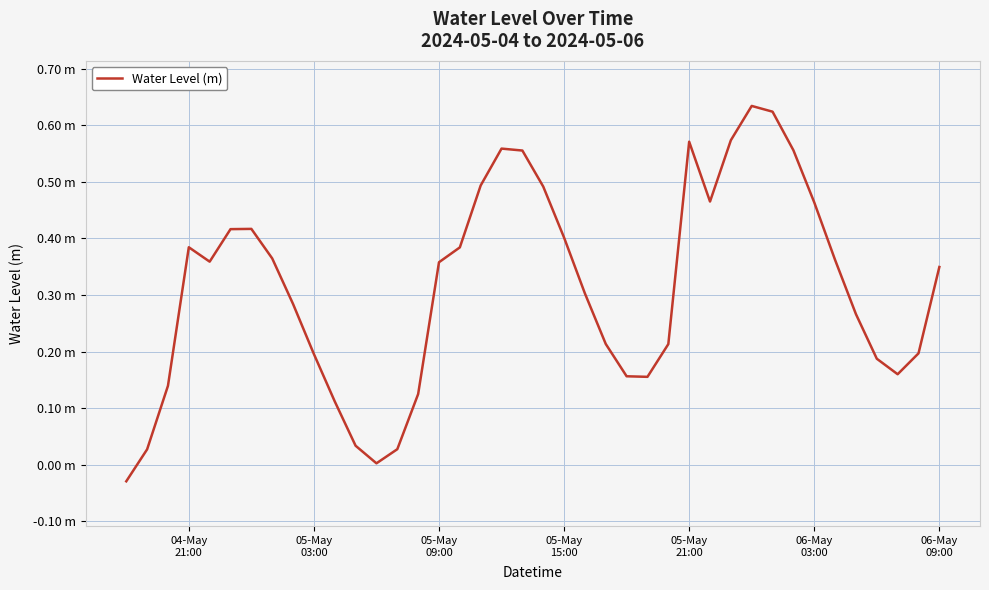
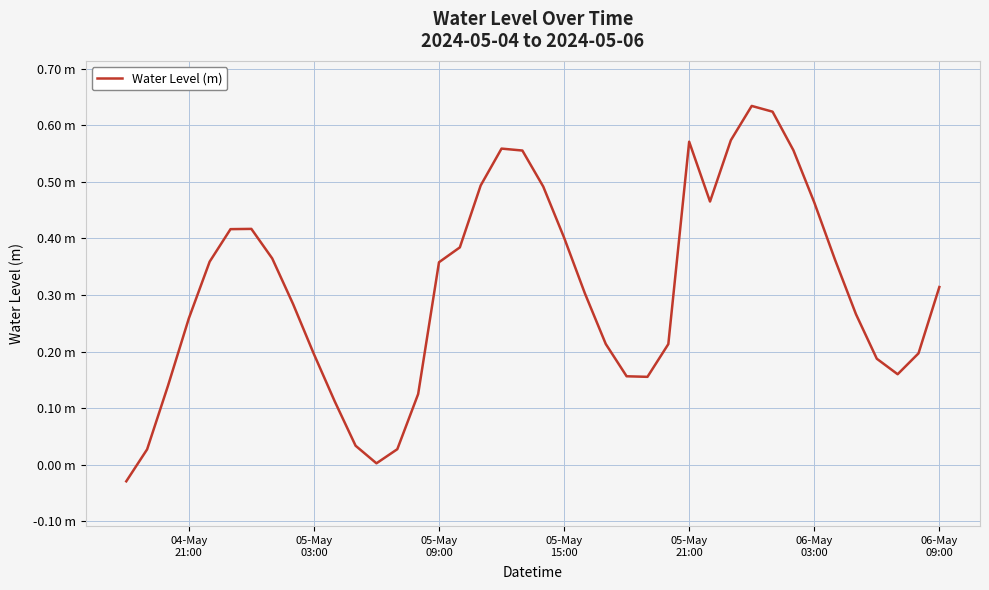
  {
-   "04-May 21:00": "0.38 m",
+   "04-May 21:00": "0.26 m",
    "05-May 03:00": "0.20 m",
    "05-May 09:00": "0.36 m",
    "05-May 15:00": "0.40 m",
    "05-May 21:00": "0.57 m",
    "06-May 03:00": "0.46 m",
-   "06-May 09:00": "0.35 m"
+   "06-May 09:00": "0.31 m"
  }
